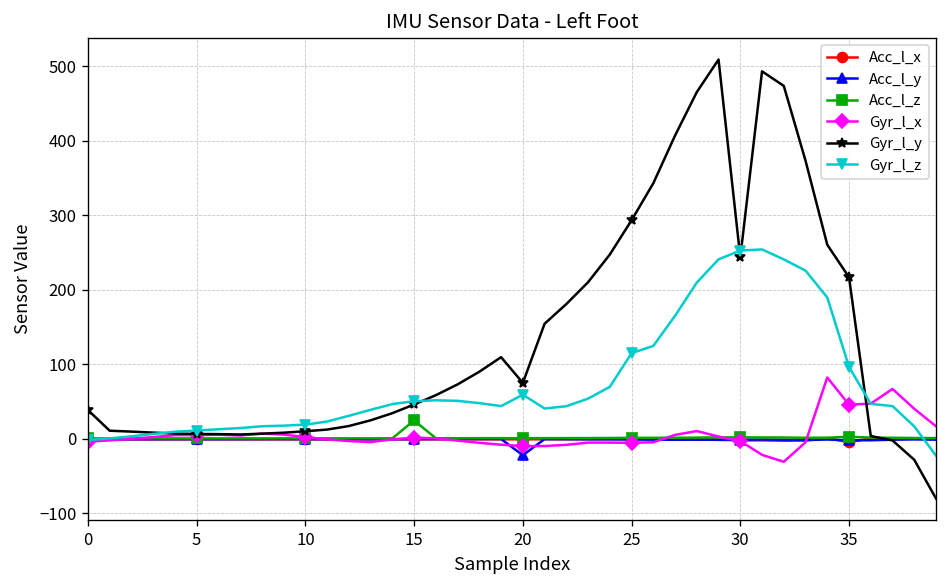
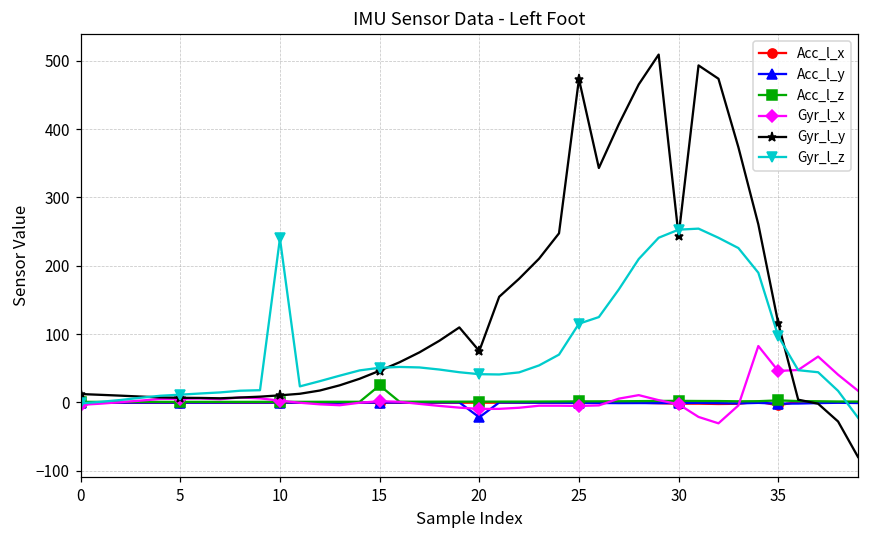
  {
    "Acc_l_y": {
      "20": -20
    },
    "Acc_l_z": {
      "15": 20,
      "35": 0
    },
    "Gyr_l_x": {
      "20": -10,
      "25": -10,
      "35": 50
    },
    "Gyr_l_y": {
-     "0": 40,
+     "0": 10,
      "10": 10,
      "15": 50,
      "20": 80,
-     "25": 290,
+     "25": 470,
      "30": 240,
-     "35": 220
+     "35": 120
    },
    "Gyr_l_z": {
      "5": 10,
-     "10": 20,
+     "10": 240,
      "15": 50,
-     "20": 60,
+     "20": 40,
      "25": 120,
      "30": 250,
      "35": 100
    }
  }
